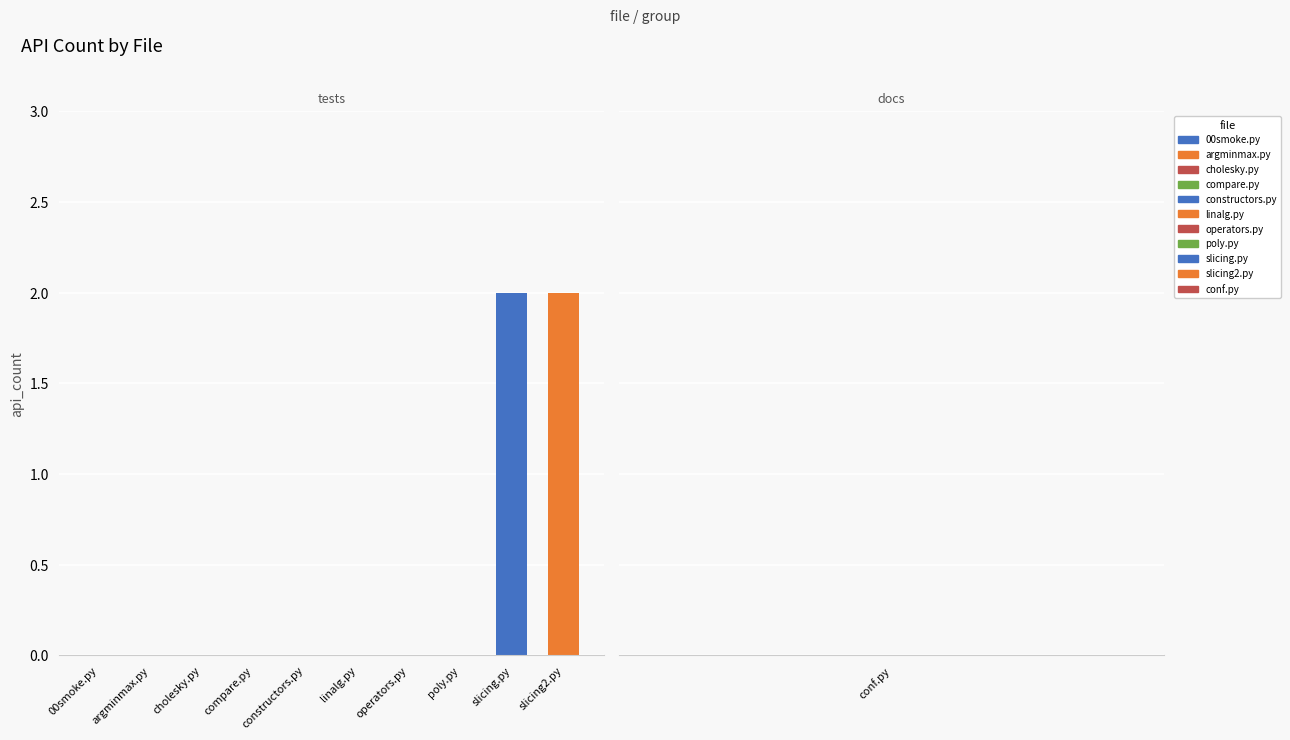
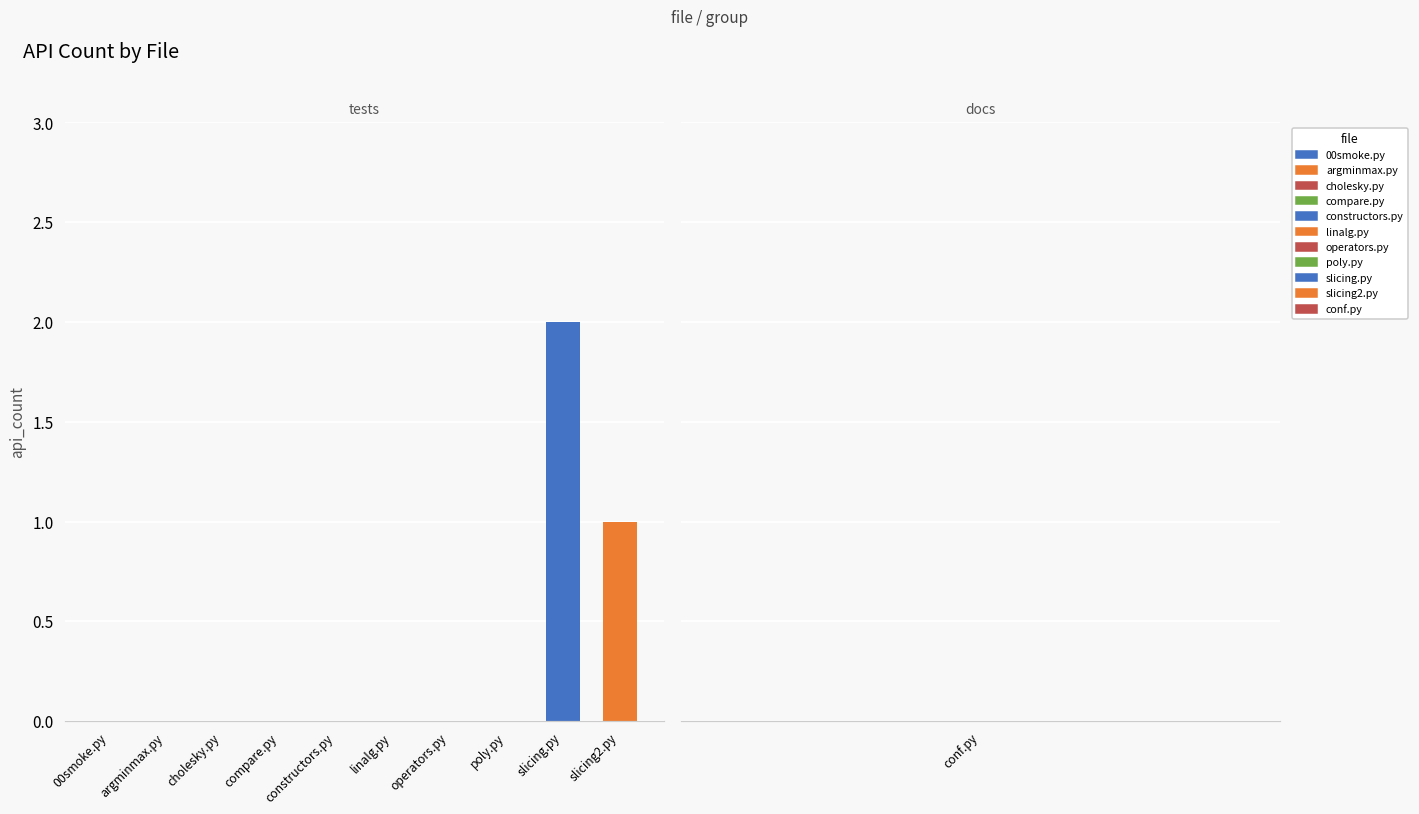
  {
    "tests": {
      "00smoke.py": 0,
      "argminmax.py": 0,
      "cholesky.py": 0,
      "compare.py": 0,
      "constructors.py": 0,
      "linalg.py": 0,
      "operators.py": 0,
      "poly.py": 0,
      "slicing.py": 2,
-     "slicing2.py": 2
+     "slicing2.py": 1
    }
  }
